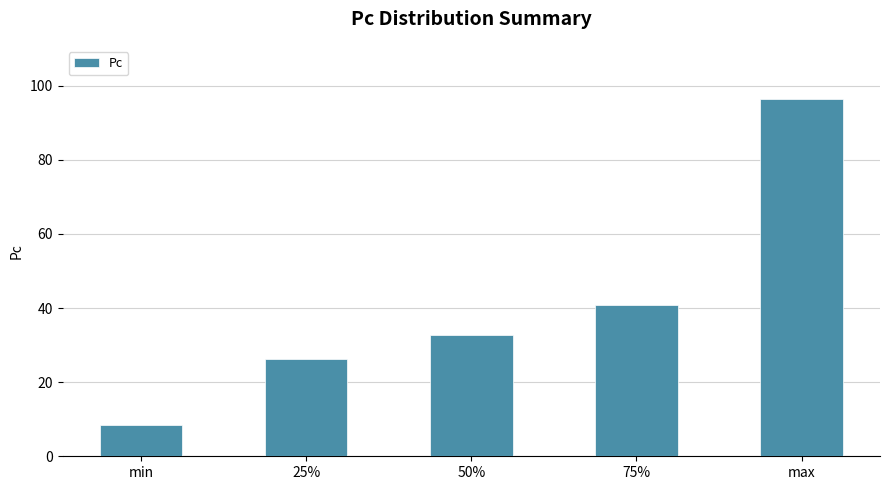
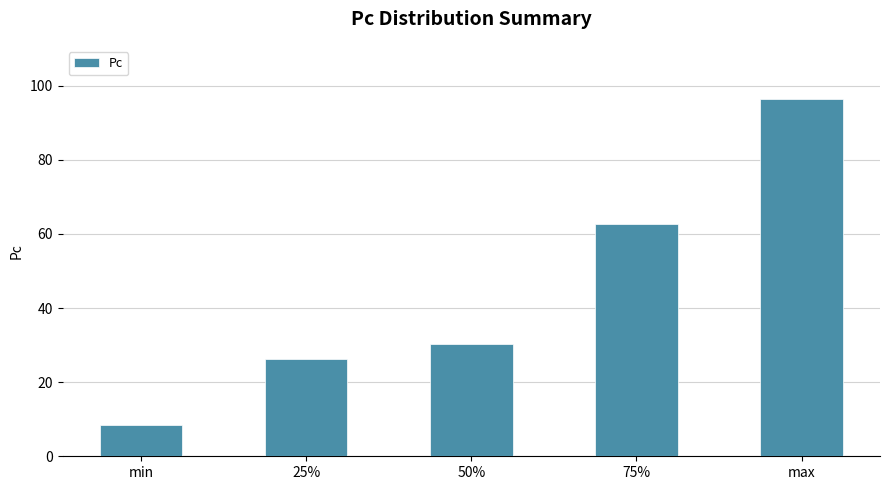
  {
    "min": 8,
    "25%": 26,
-   "50%": 33,
-   "75%": 41,
+   "50%": 30,
+   "75%": 63,
    "max": 96
  }
